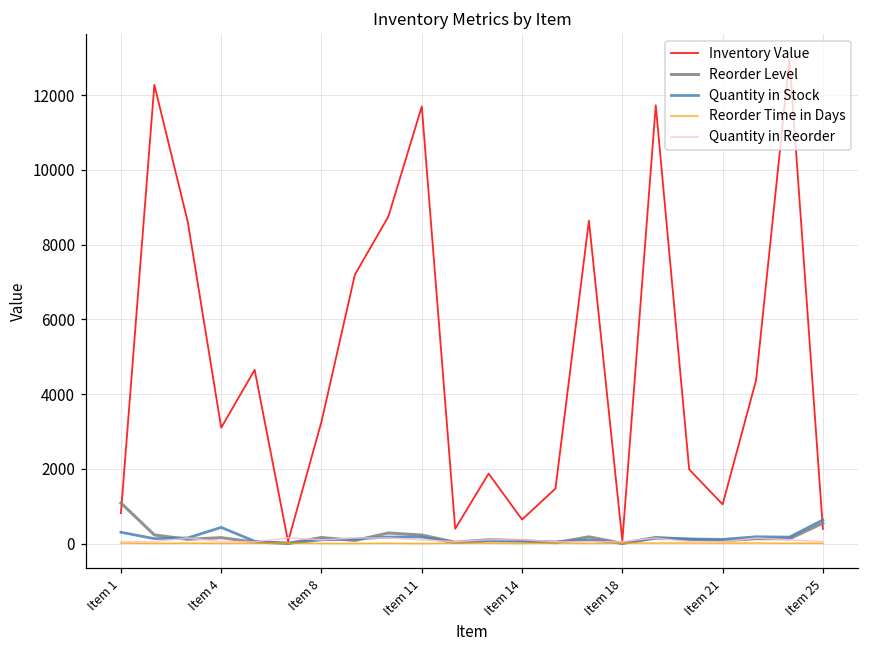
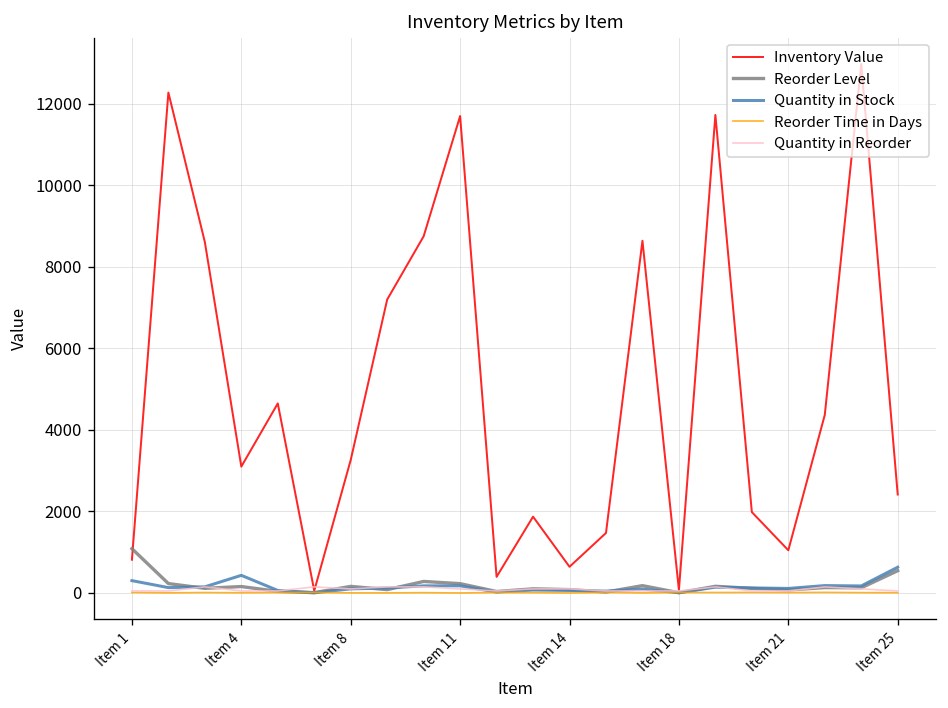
  {
    "Inventory Value": {
      "Item 1": 800,
      "Item 4": 3100,
      "Item 8": 3300,
      "Item 11": 11700,
      "Item 14": 600,
      "Item 21": 1000,
-     "Item 25": 400
+     "Item 25": 2400
    },
    "Reorder Level": {
      "Item 1": 1100,
      "Item 4": 200,
      "Item 25": 500
    },
    "Quantity in Stock": {
      "Item 1": 300,
      "Item 4": 400,
      "Item 25": 600
    },
    "Reorder Time in Days": {
      "Item 8": 0,
      "Item 11": 0
    },
    "Quantity in Reorder": {
      "Item 11": 100
    }
  }
